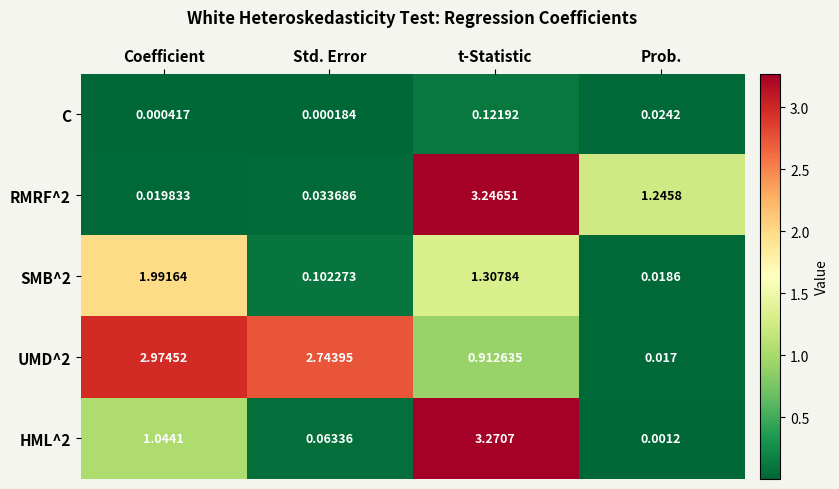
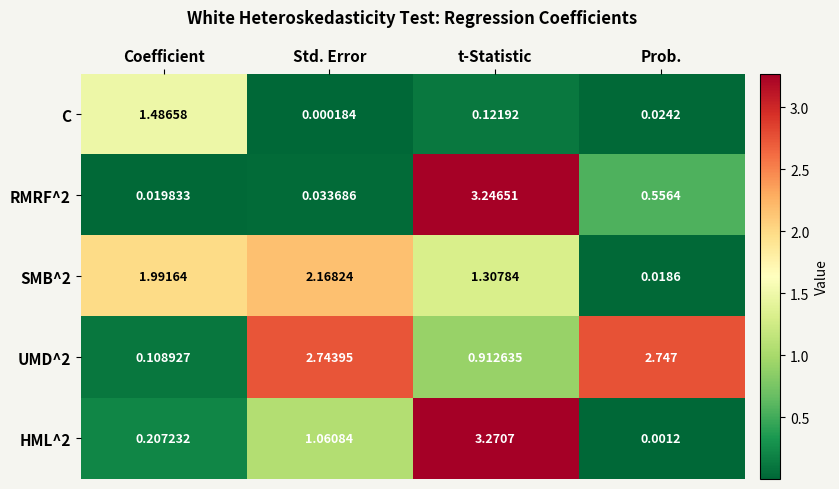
  {
    "C": {
-     "Coefficient": 0.000417,
+     "Coefficient": 1.48658,
      "Std. Error": 0.000184,
      "t-Statistic": 0.12192,
      "Prob.": 0.0242
    },
    "RMRF^2": {
      "Coefficient": 0.019833,
      "Std. Error": 0.033686,
      "t-Statistic": 3.24651,
-     "Prob.": 1.2458
+     "Prob.": 0.5564
    },
    "SMB^2": {
      "Coefficient": 1.99164,
-     "Std. Error": 0.102273,
+     "Std. Error": 2.16824,
      "t-Statistic": 1.30784,
      "Prob.": 0.0186
    },
    "UMD^2": {
-     "Coefficient": 2.97452,
+     "Coefficient": 0.108927,
      "Std. Error": 2.74395,
      "t-Statistic": 0.912635,
-     "Prob.": 0.017
+     "Prob.": 2.747
    },
    "HML^2": {
-     "Coefficient": 1.0441,
-     "Std. Error": 0.06336,
+     "Coefficient": 0.207232,
+     "Std. Error": 1.06084,
      "t-Statistic": 3.2707,
      "Prob.": 0.0012
    }
  }
